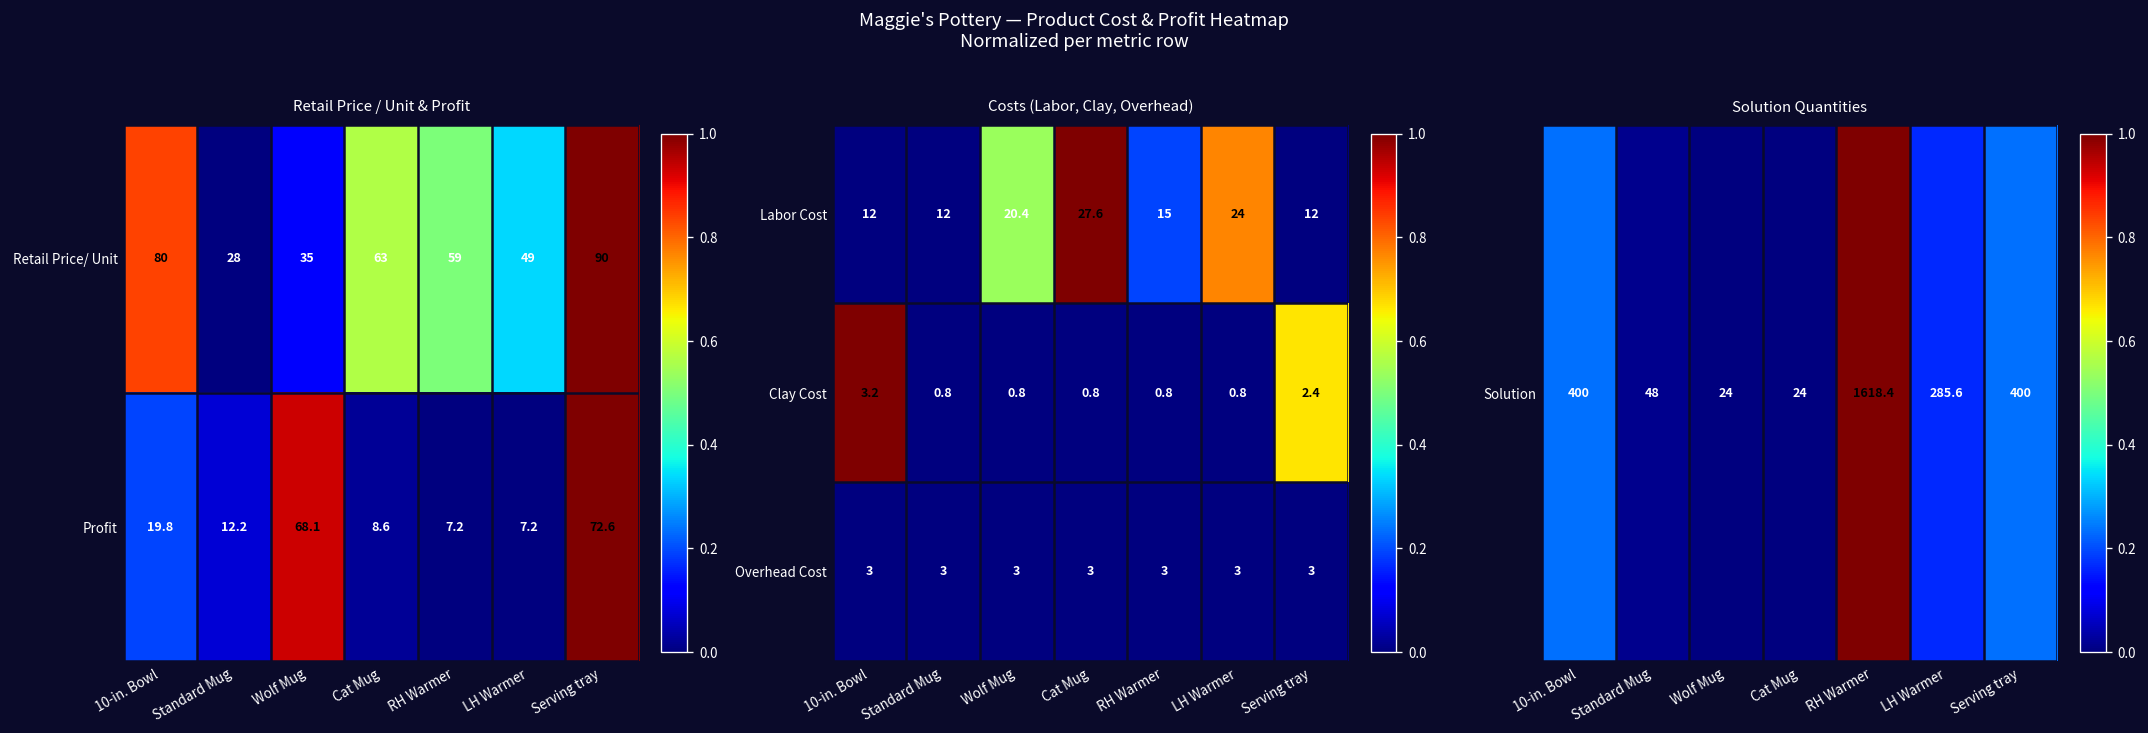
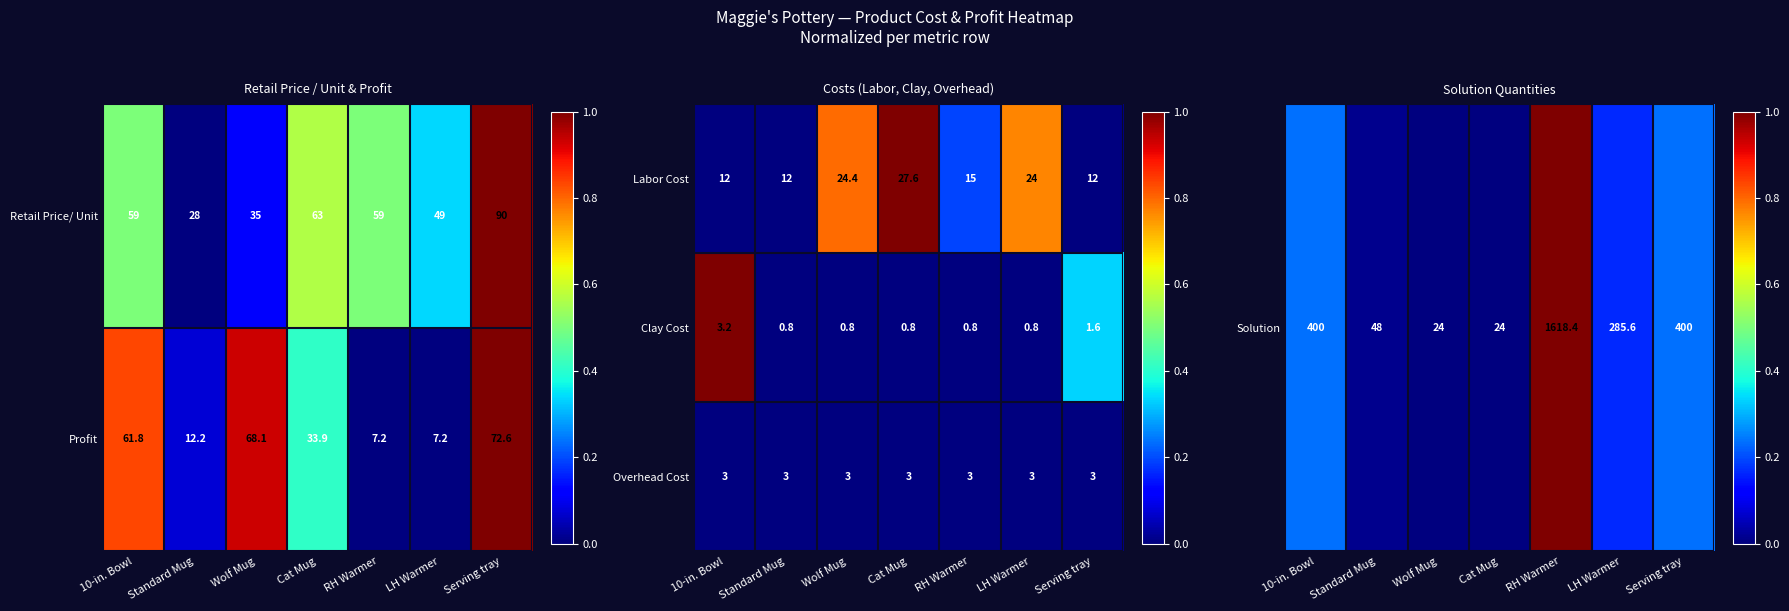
  {
    "Retail Price / Unit & Profit": {
      "Retail Price/ Unit": {
-       "10-in. Bowl": 80,
+       "10-in. Bowl": 59,
        "Standard Mug": 28,
        "Wolf Mug": 35,
        "Cat Mug": 63,
        "RH Warmer": 59,
        "LH Warmer": 49,
        "Serving tray": 90
      },
      "Profit": {
-       "10-in. Bowl": 19.8,
+       "10-in. Bowl": 61.8,
        "Standard Mug": 12.2,
        "Wolf Mug": 68.1,
-       "Cat Mug": 8.6,
+       "Cat Mug": 33.9,
        "RH Warmer": 7.2,
        "LH Warmer": 7.2,
        "Serving tray": 72.6
      }
    },
    "Costs (Labor, Clay, Overhead)": {
      "Labor Cost": {
        "10-in. Bowl": 12,
        "Standard Mug": 12,
-       "Wolf Mug": 20.4,
+       "Wolf Mug": 24.4,
        "Cat Mug": 27.6,
        "RH Warmer": 15,
        "LH Warmer": 24,
        "Serving tray": 12
      },
      "Clay Cost": {
        "10-in. Bowl": 3.2,
        "Standard Mug": 0.8,
        "Wolf Mug": 0.8,
        "Cat Mug": 0.8,
        "RH Warmer": 0.8,
        "LH Warmer": 0.8,
-       "Serving tray": 2.4
+       "Serving tray": 1.6
      },
      "Overhead Cost": {
        "10-in. Bowl": 3,
        "Standard Mug": 3,
        "Wolf Mug": 3,
        "Cat Mug": 3,
        "RH Warmer": 3,
        "LH Warmer": 3,
        "Serving tray": 3
      }
    },
    "Solution Quantities": {
      "Solution": {
        "10-in. Bowl": 400,
        "Standard Mug": 48,
        "Wolf Mug": 24,
        "Cat Mug": 24,
        "RH Warmer": 1618.4,
        "LH Warmer": 285.6,
        "Serving tray": 400
      }
    }
  }
